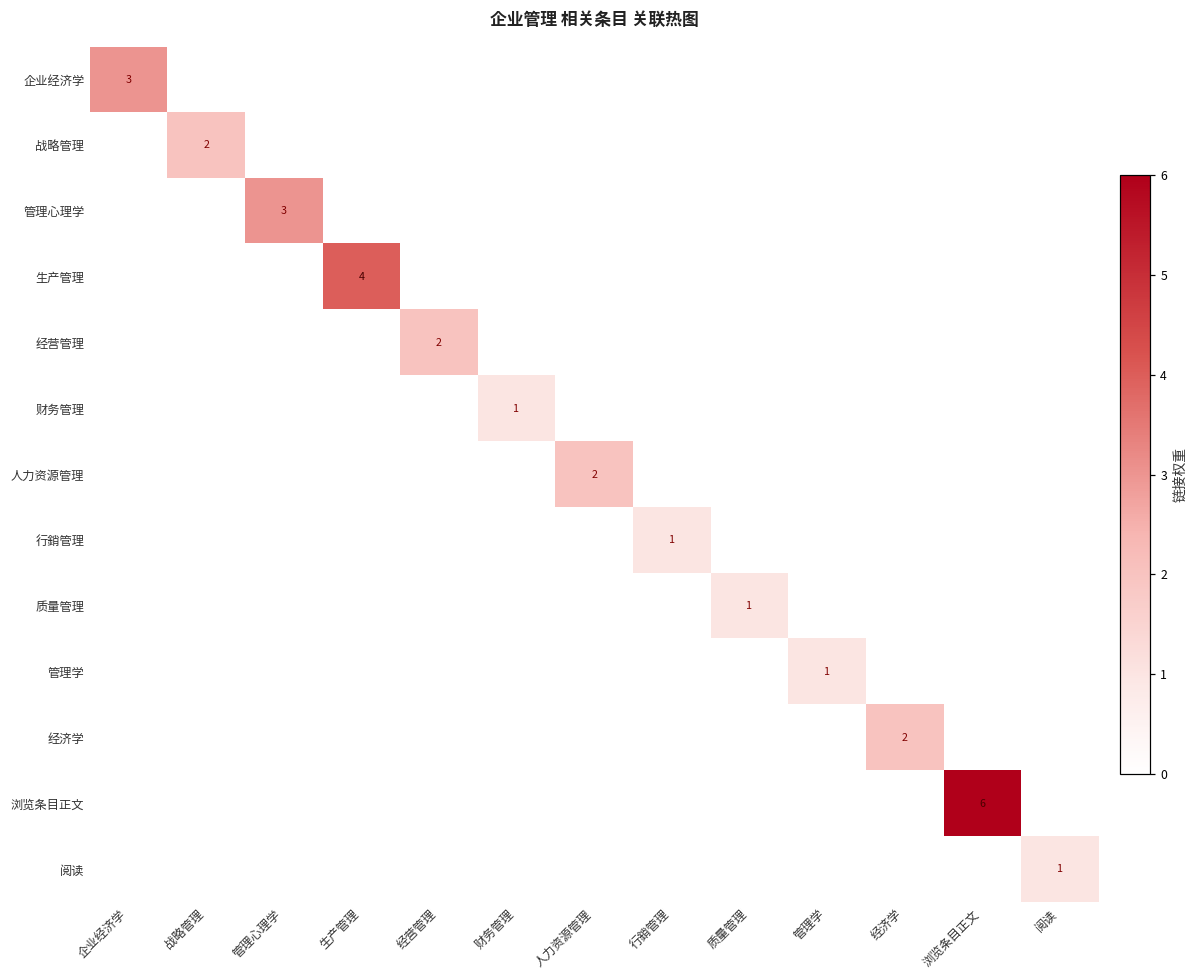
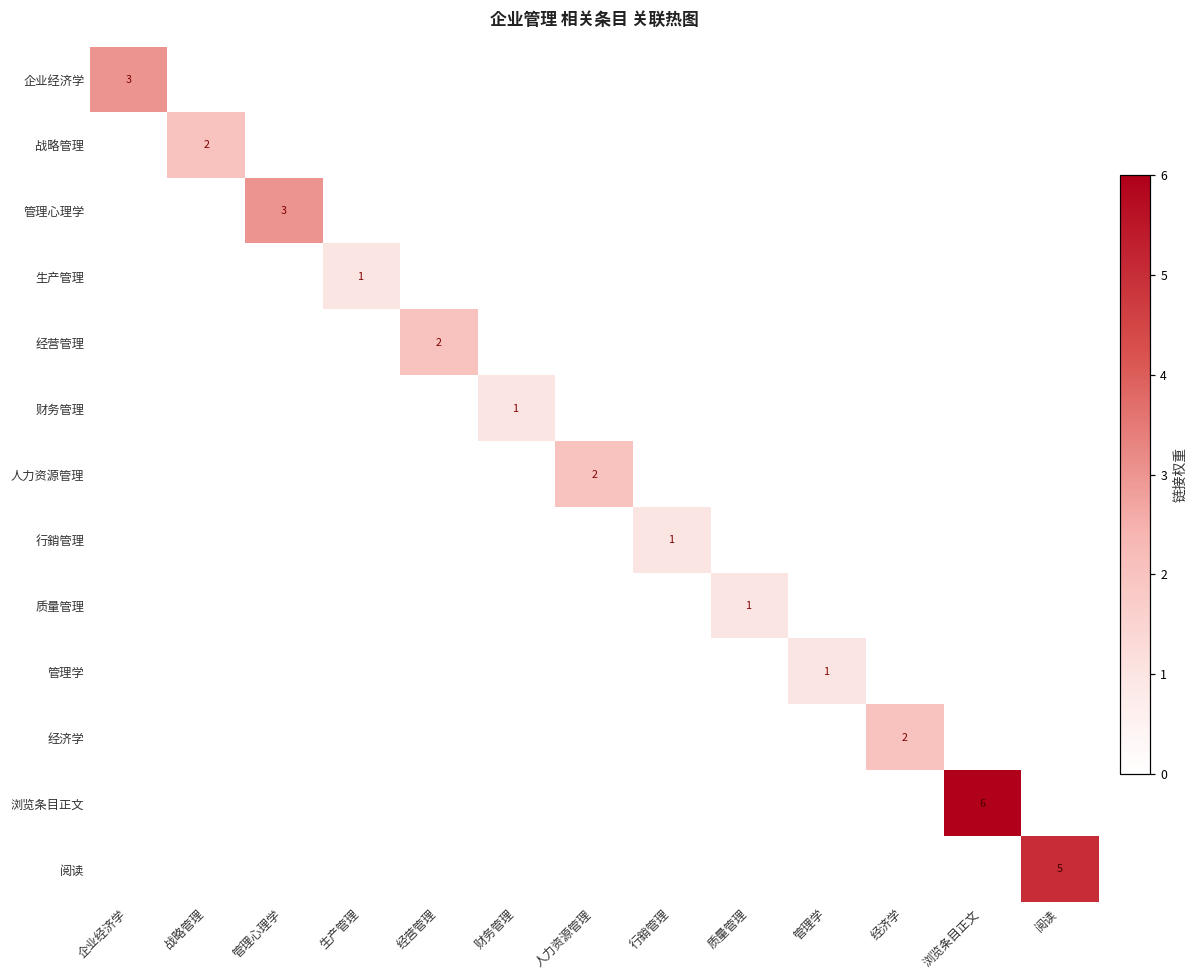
  {
    "企业经济学": {
      "企业经济学": 3
    },
    "战略管理": {
      "战略管理": 2
    },
    "管理心理学": {
      "管理心理学": 3
    },
    "生产管理": {
-     "生产管理": 4
+     "生产管理": 1
    },
    "经营管理": {
      "经营管理": 2
    },
    "财务管理": {
      "财务管理": 1
    },
    "人力资源管理": {
      "人力资源管理": 2
    },
    "行銷管理": {
      "行銷管理": 1
    },
    "质量管理": {
      "质量管理": 1
    },
    "管理学": {
      "管理学": 1
    },
    "经济学": {
      "经济学": 2
    },
    "浏览条目正文": {
      "浏览条目正文": 6
    },
    "阅读": {
-     "阅读": 1
+     "阅读": 5
    }
  }
